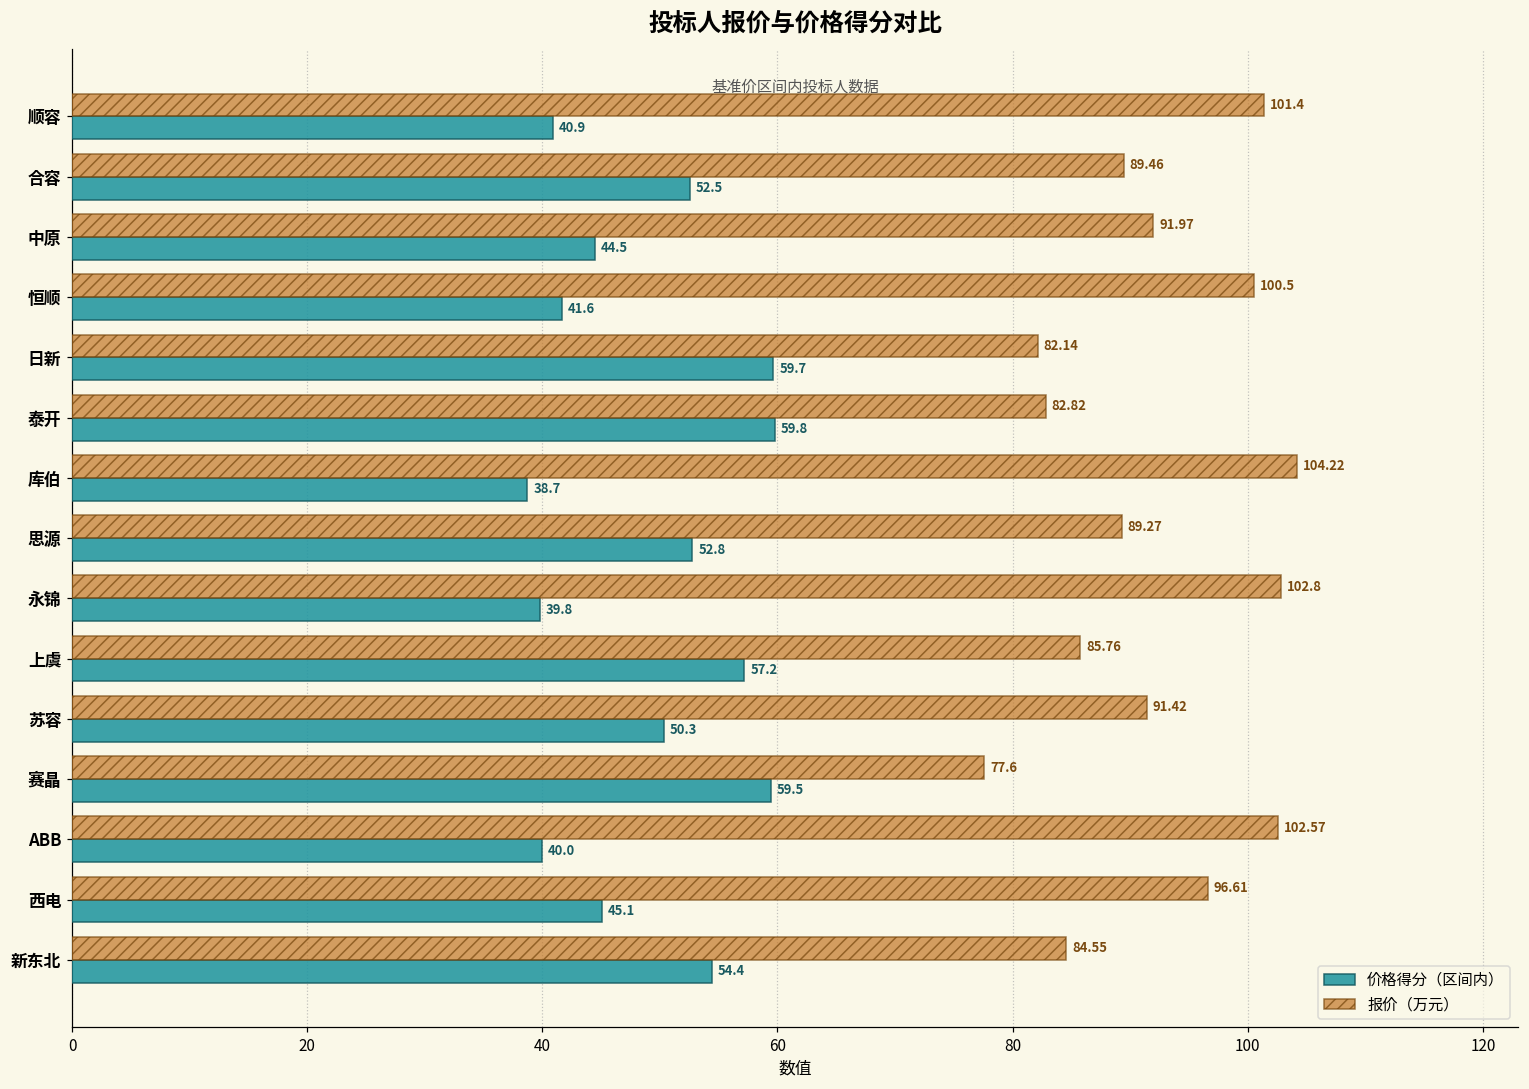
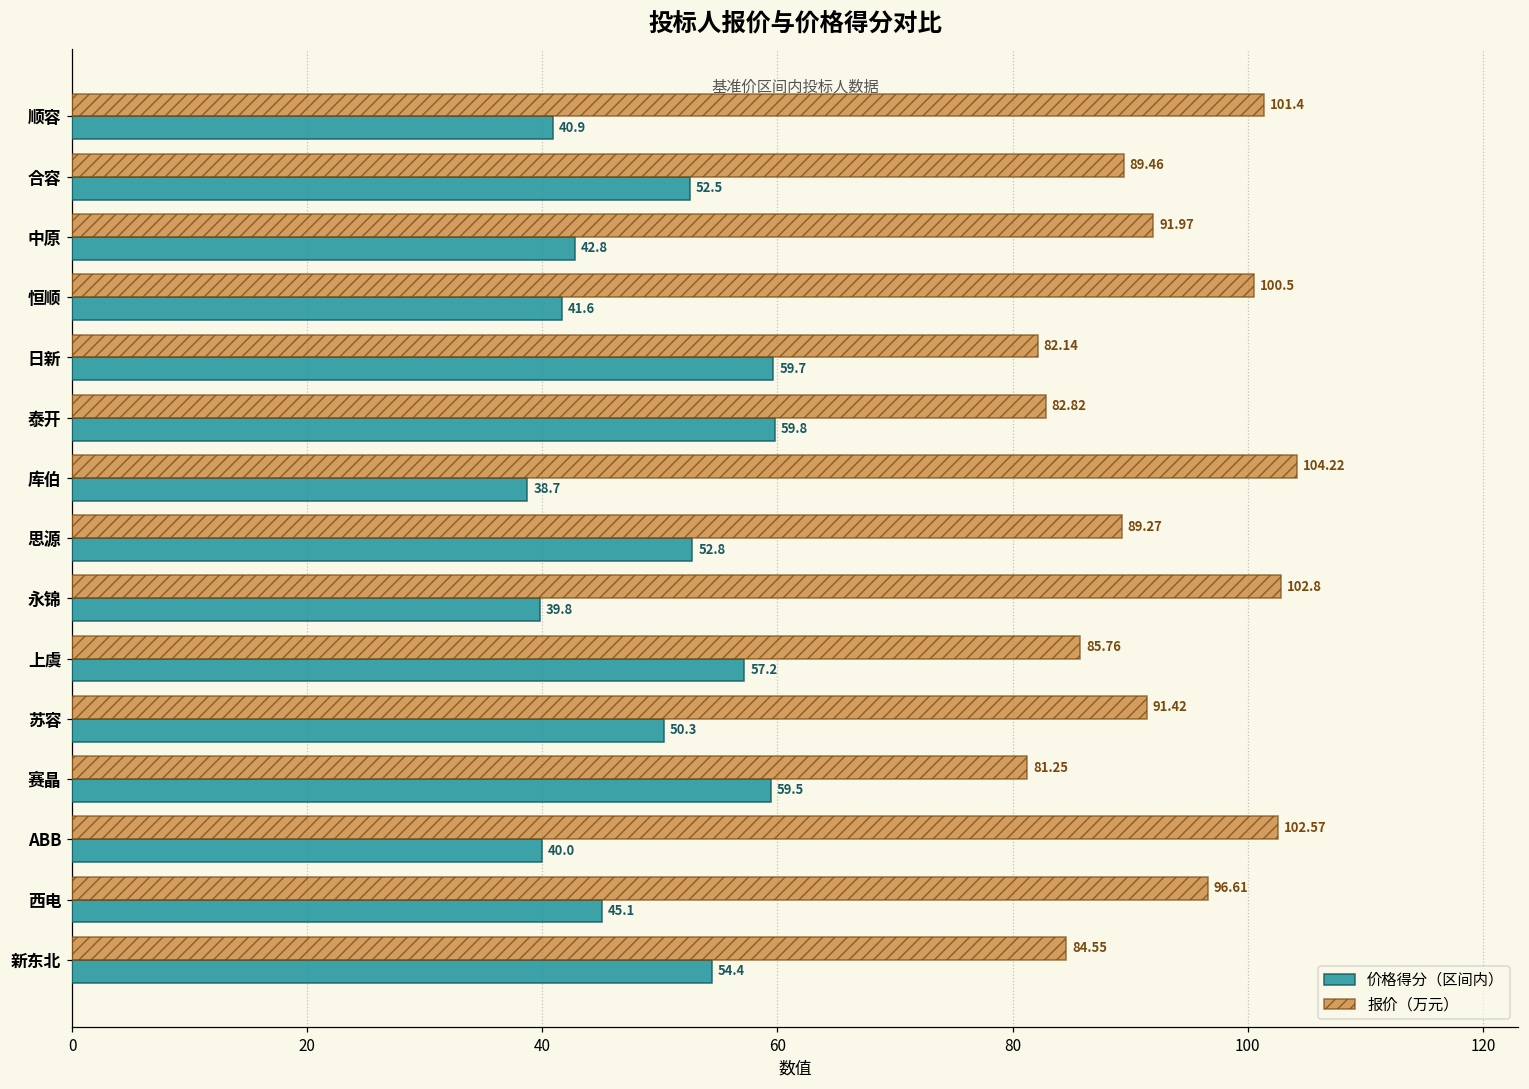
  {
    "价格得分（区间内）": {
      "顺容": 40.9,
      "合容": 52.5,
-     "中原": 44.5,
+     "中原": 42.8,
      "恒顺": 41.6,
      "日新": 59.7,
      "泰开": 59.8,
      "库伯": 38.7,
      "思源": 52.8,
      "永锦": 39.8,
      "上虞": 57.2,
      "苏容": 50.3,
      "赛晶": 59.5,
      "ABB": 40.0,
      "西电": 45.1,
      "新东北": 54.4
    },
    "报价（万元）": {
      "顺容": 101.4,
      "合容": 89.46,
      "中原": 91.97,
      "恒顺": 100.5,
      "日新": 82.14,
      "泰开": 82.82,
      "库伯": 104.22,
      "思源": 89.27,
      "永锦": 102.8,
      "上虞": 85.76,
      "苏容": 91.42,
-     "赛晶": 77.6,
+     "赛晶": 81.25,
      "ABB": 102.57,
      "西电": 96.61,
      "新东北": 84.55
    }
  }
